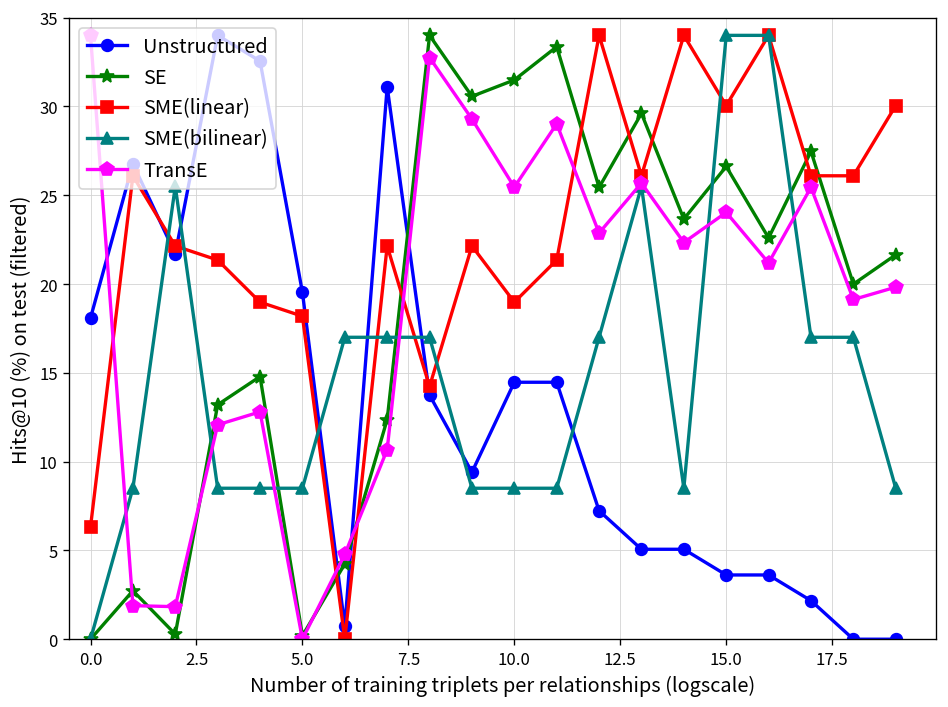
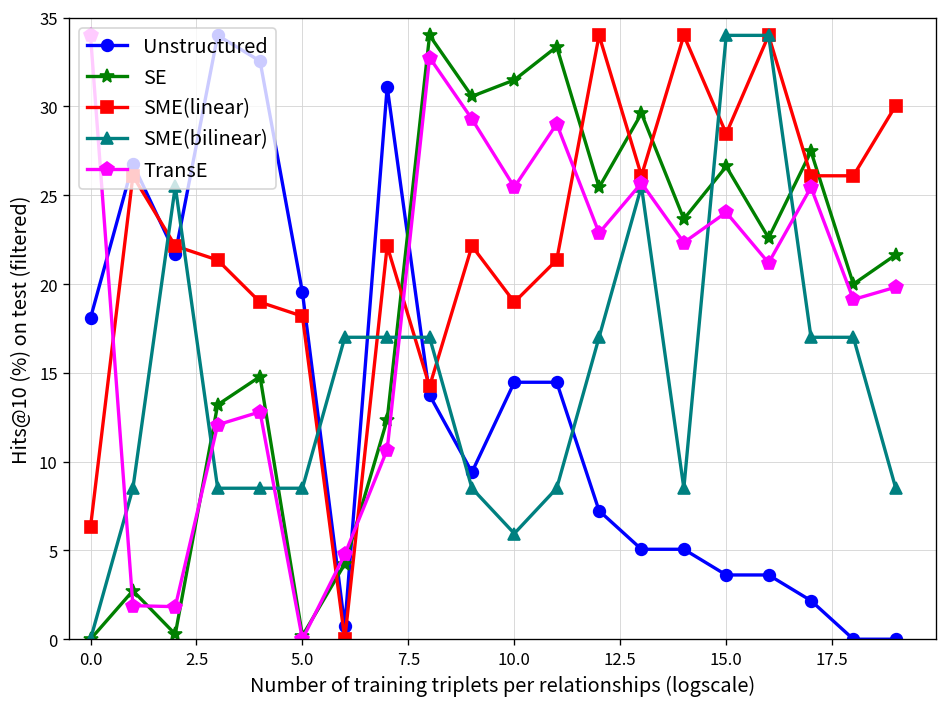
  {
    "Unstructured": {
      "0.0": 18.1,
      "5.0": 19.5,
      "10.0": 14.5,
      "15.0": 3.6
    },
    "SE": {
      "5.0": 0.2,
      "10.0": 31.5,
      "15.0": 26.6
    },
    "SME(linear)": {
      "0.0": 6.3,
      "5.0": 18.2,
      "10.0": 19.0,
-     "15.0": 30.0
+     "15.0": 28.5
    },
    "SME(bilinear)": {
      "5.0": 8.5,
-     "10.0": 8.5,
+     "10.0": 5.9,
      "15.0": 34.0
    },
    "TransE": {
      "5.0": 0.0,
      "10.0": 25.5,
      "15.0": 24.0
    }
  }
